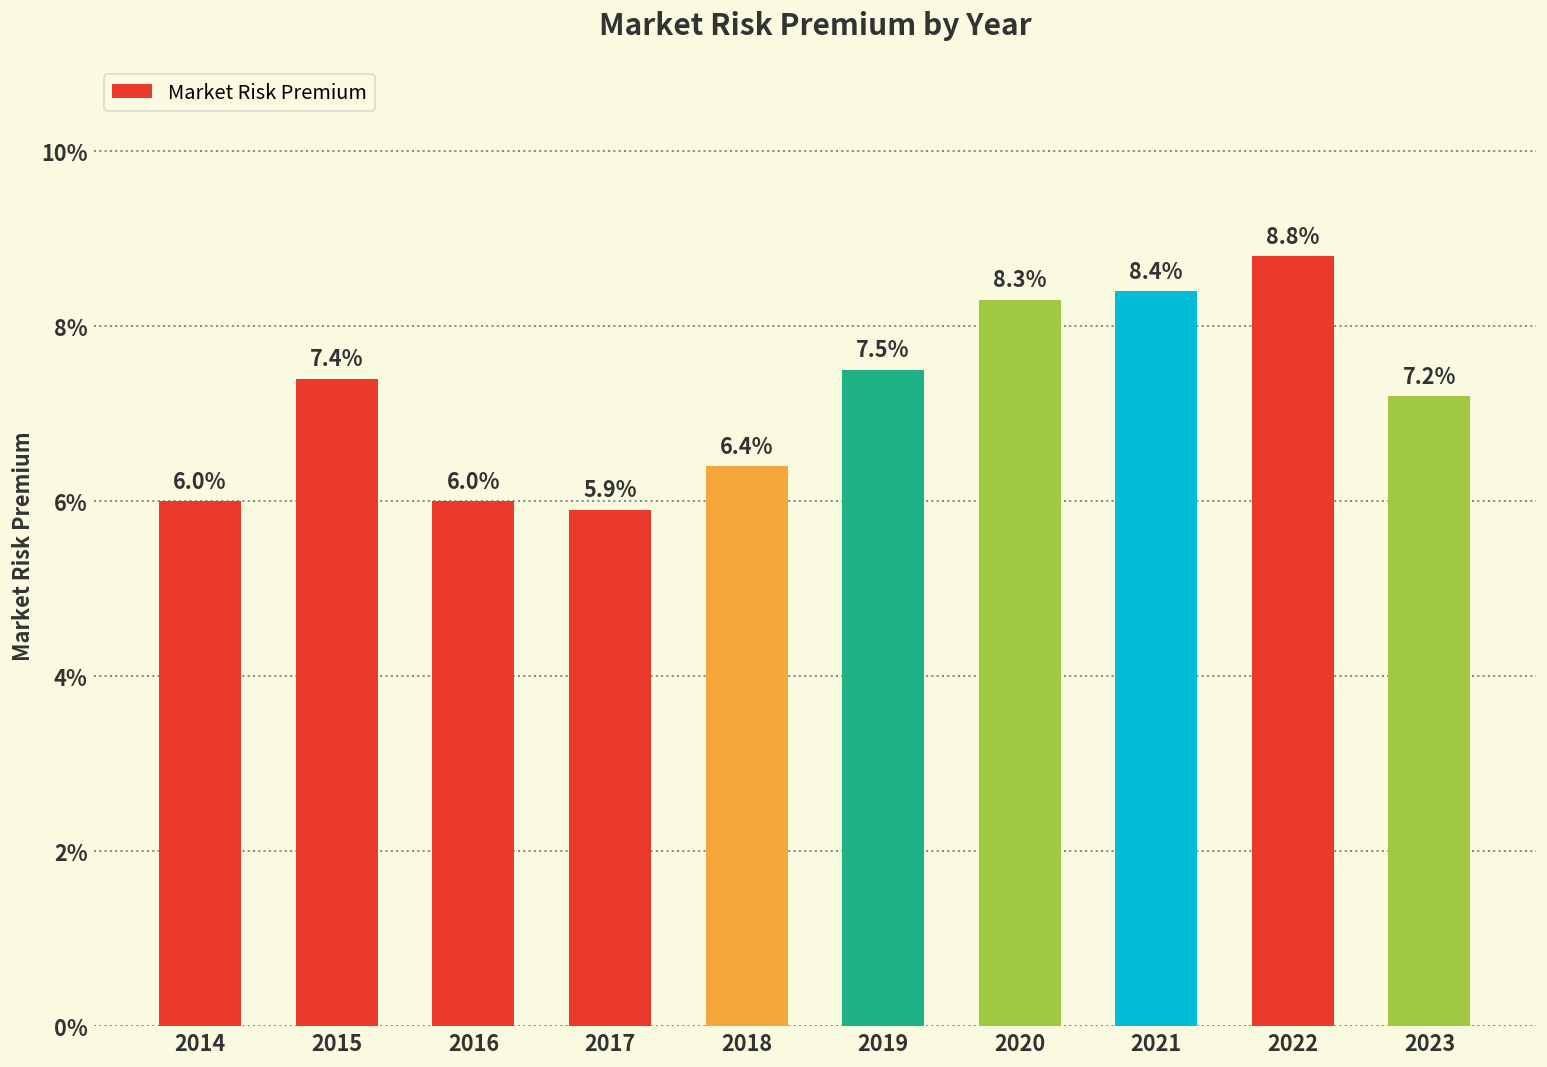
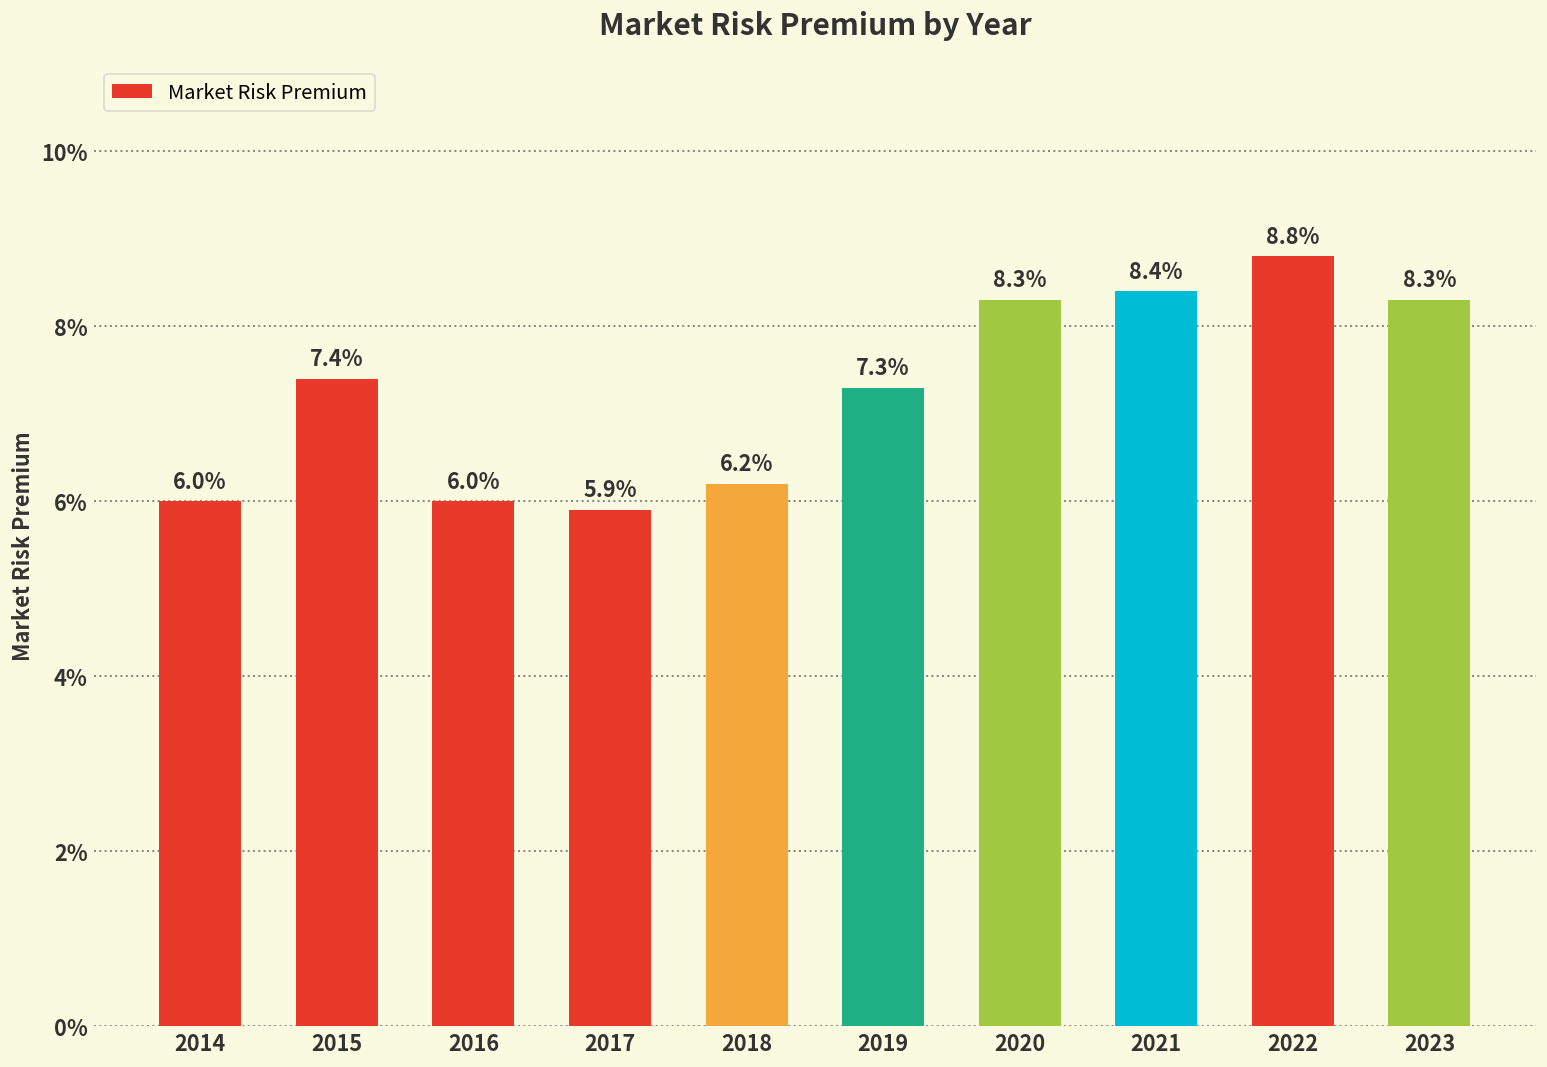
  {
    "2014": "6.0%",
    "2015": "7.4%",
    "2016": "6.0%",
    "2017": "5.9%",
-   "2018": "6.4%",
-   "2019": "7.5%",
+   "2018": "6.2%",
+   "2019": "7.3%",
    "2020": "8.3%",
    "2021": "8.4%",
    "2022": "8.8%",
-   "2023": "7.2%"
+   "2023": "8.3%"
  }
